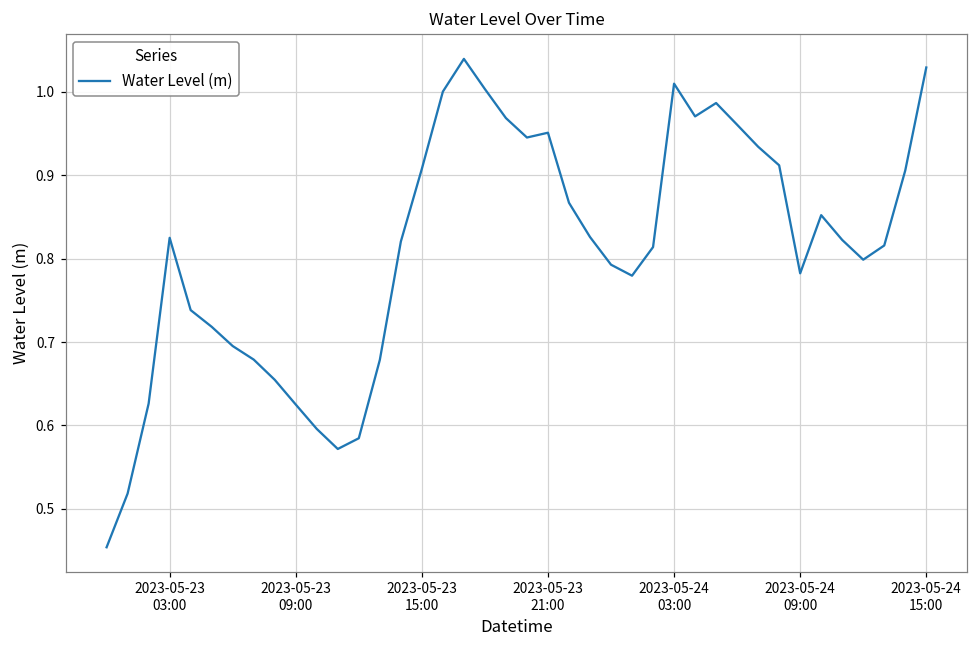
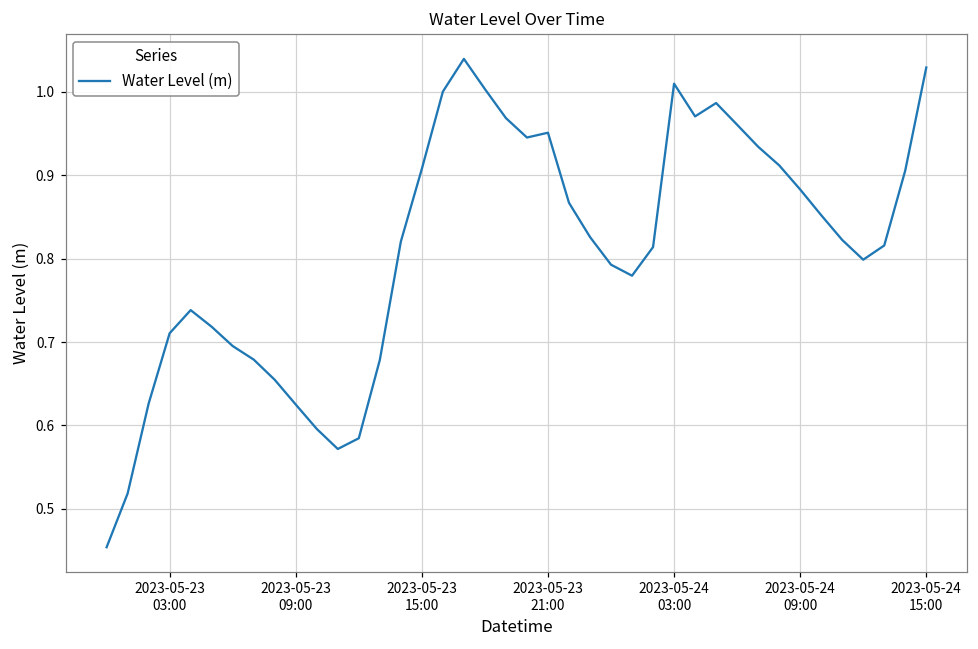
  {
-   "2023-05-23 03:00": 0.83,
+   "2023-05-23 03:00": 0.71,
    "2023-05-23 09:00": 0.63,
    "2023-05-23 15:00": 0.91,
    "2023-05-23 21:00": 0.95,
    "2023-05-24 03:00": 1.01,
-   "2023-05-24 09:00": 0.78,
+   "2023-05-24 09:00": 0.88,
    "2023-05-24 15:00": 1.03
  }
